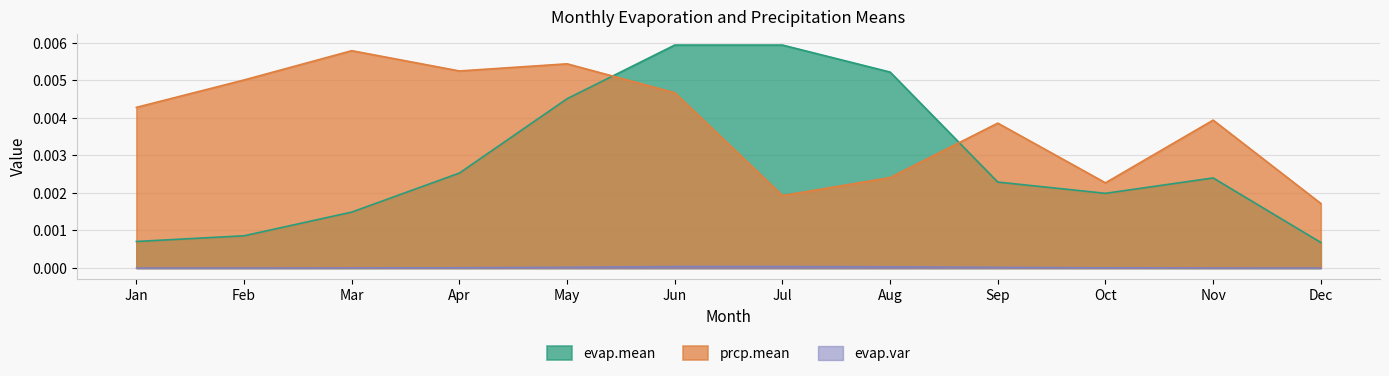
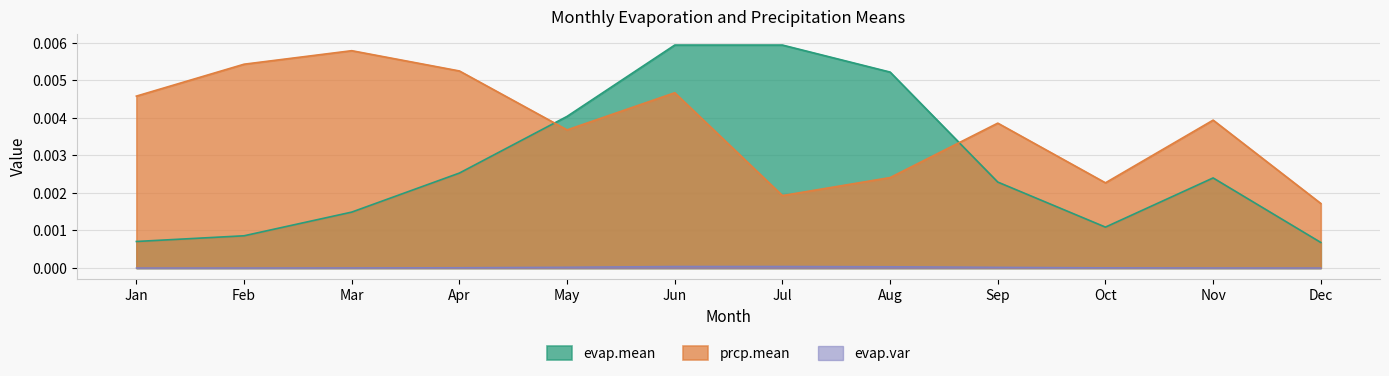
  {
    "evap.mean": {
      "Jan": 0.0007,
      "Feb": 0.0009,
      "Mar": 0.0015,
      "Apr": 0.0025,
-     "May": 0.0045,
+     "May": 0.0040,
      "Jun": 0.0059,
      "Jul": 0.0059,
      "Aug": 0.0052,
      "Sep": 0.0023,
-     "Oct": 0.0020,
+     "Oct": 0.0011,
      "Nov": 0.0024,
      "Dec": 0.0007
    },
    "prcp.mean": {
-     "Jan": 0.0043,
-     "Feb": 0.0050,
+     "Jan": 0.0046,
+     "Feb": 0.0054,
      "Mar": 0.0058,
      "Apr": 0.0053,
-     "May": 0.0054,
+     "May": 0.0037,
      "Jun": 0.0047,
      "Jul": 0.0019,
      "Aug": 0.0024,
      "Sep": 0.0039,
      "Oct": 0.0023,
      "Nov": 0.0039,
      "Dec": 0.0017
    },
    "evap.var": {
      "Jan": 0.0000,
      "Feb": 0.0000,
      "Mar": 0.0000,
      "Apr": 0.0000,
      "May": 0.0000,
      "Jun": 0.0000,
      "Jul": 0.0000,
      "Aug": 0.0000,
      "Sep": 0.0000,
      "Oct": 0.0000,
      "Nov": 0.0000,
      "Dec": 0.0000
    }
  }
